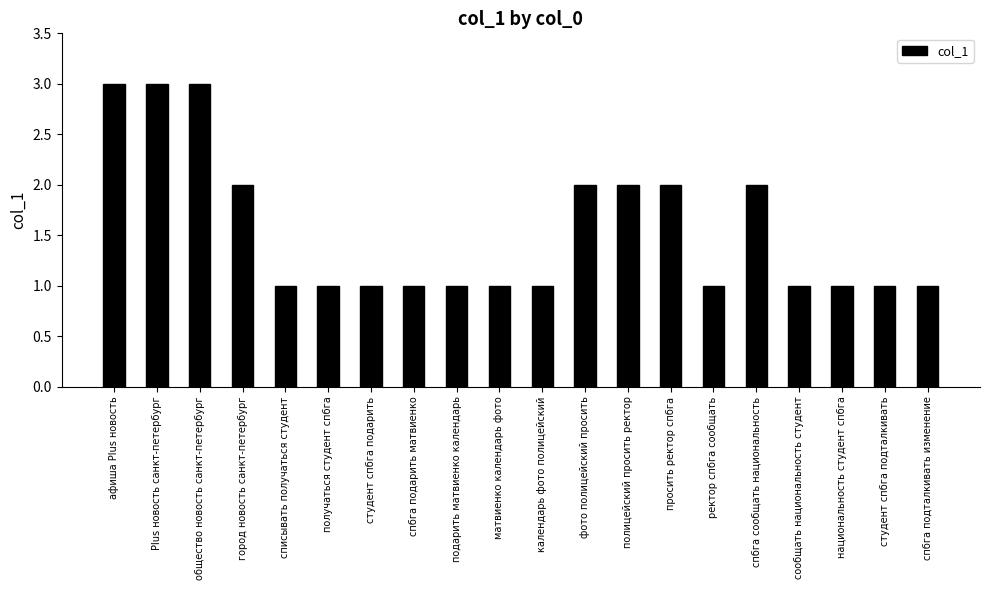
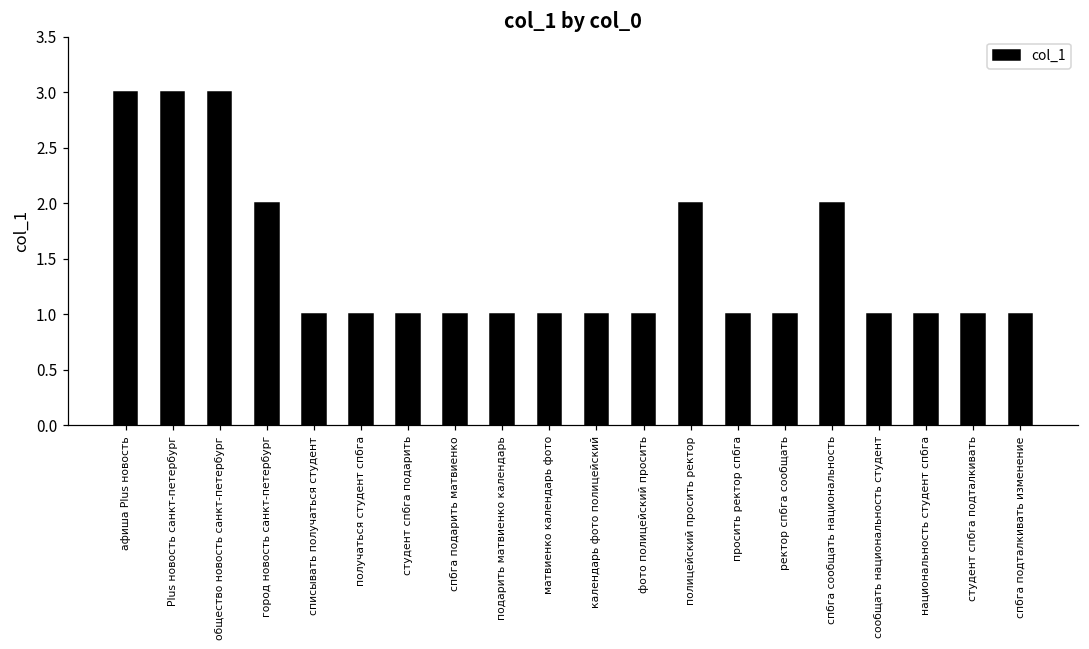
  {
    "афиша Plus новость": 3,
    "Plus новость санкт-петербург": 3,
    "общество новость санкт-петербург": 3,
    "город новость санкт-петербург": 2,
    "списывать получаться студент": 1,
    "получаться студент спбга": 1,
    "студент спбга подарить": 1,
    "спбга подарить матвиенко": 1,
    "подарить матвиенко календарь": 1,
    "матвиенко календарь фото": 1,
    "календарь фото полицейский": 1,
-   "фото полицейский просить": 2,
+   "фото полицейский просить": 1,
    "полицейский просить ректор": 2,
-   "просить ректор спбга": 2,
+   "просить ректор спбга": 1,
    "ректор спбга сообщать": 1,
    "спбга сообщать национальность": 2,
    "сообщать национальность студент": 1,
    "национальность студент спбга": 1,
    "студент спбга подталкивать": 1,
    "спбга подталкивать изменение": 1
  }
